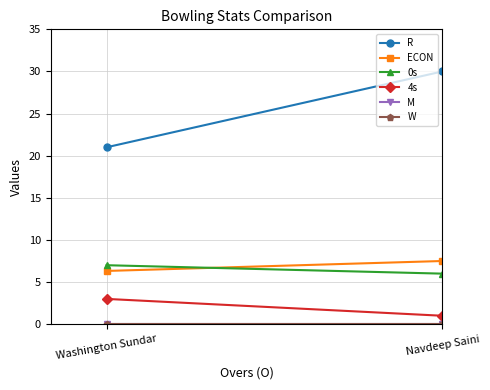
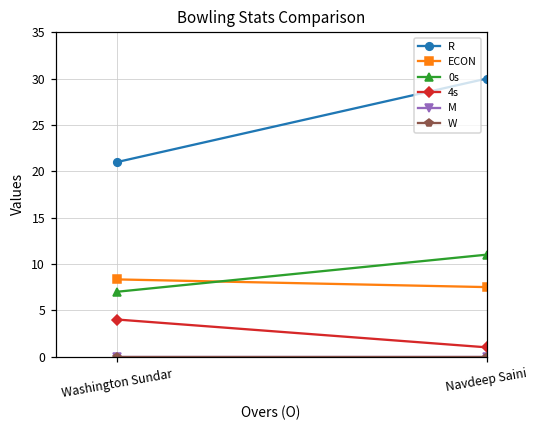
  {
    "R": {
      "Washington Sundar": 21,
      "Navdeep Saini": 30
    },
    "ECON": {
-     "Washington Sundar": 6,
+     "Washington Sundar": 8,
      "Navdeep Saini": 8
    },
    "0s": {
      "Washington Sundar": 7,
-     "Navdeep Saini": 6
+     "Navdeep Saini": 11
    },
    "4s": {
-     "Washington Sundar": 3,
+     "Washington Sundar": 4,
      "Navdeep Saini": 1
    },
    "W": {
      "Washington Sundar": 0,
      "Navdeep Saini": 0
    }
  }
